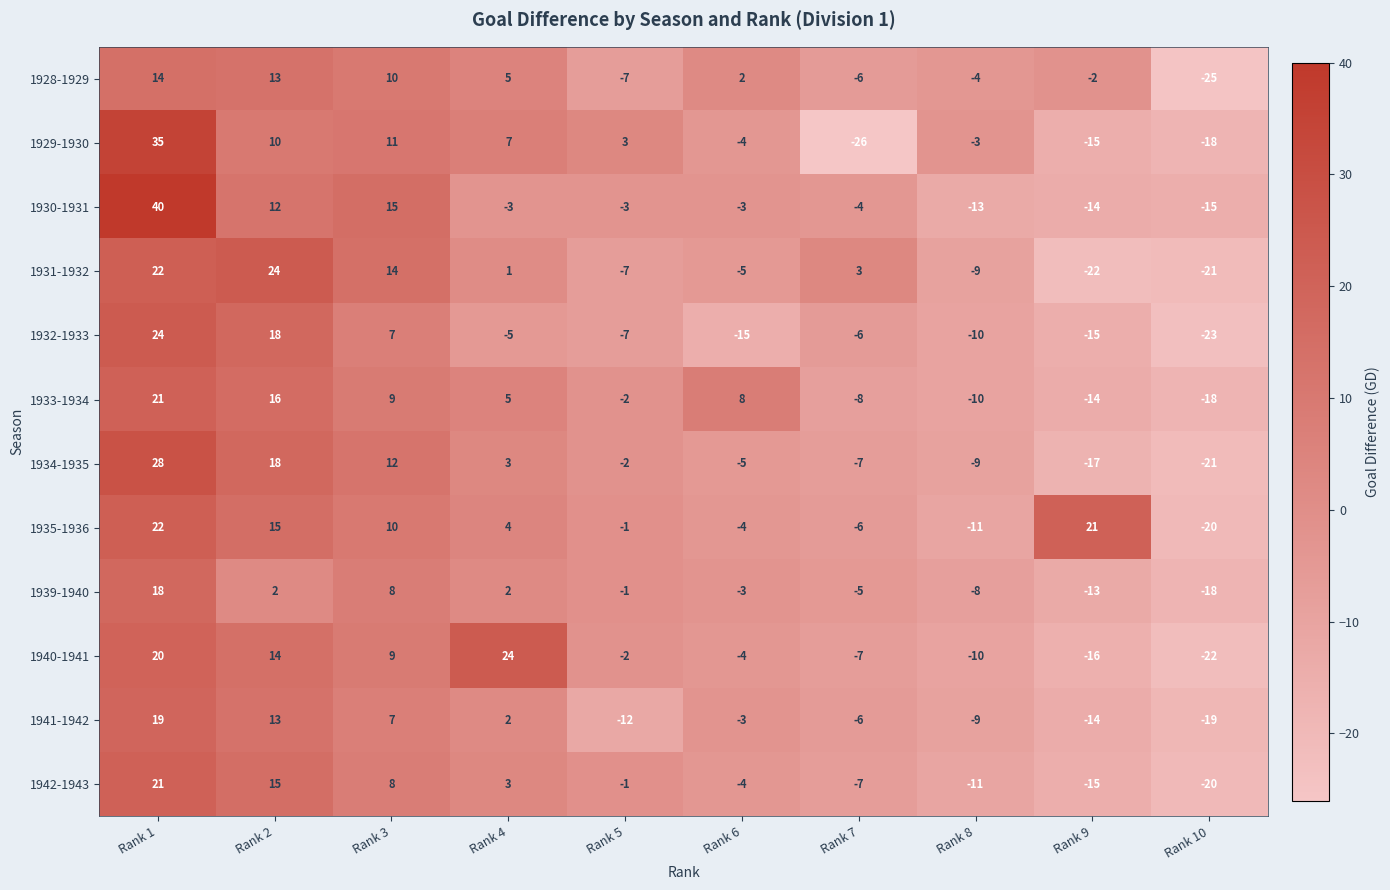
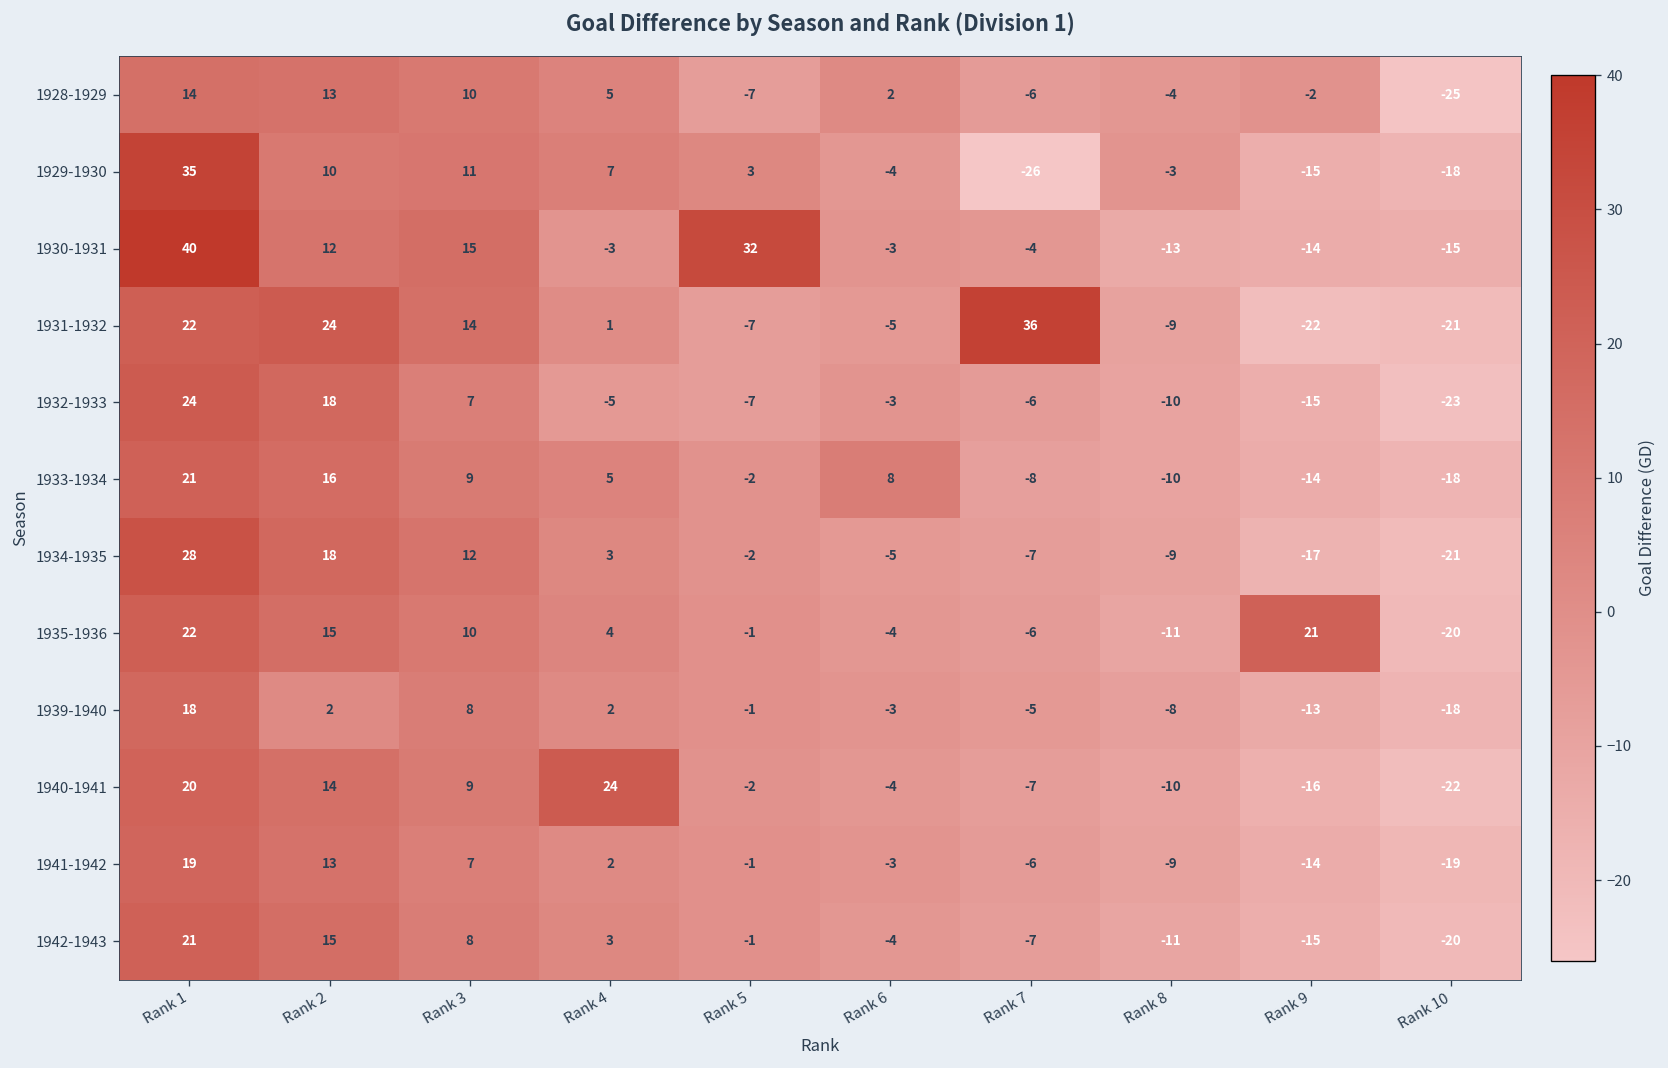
  {
    "1928-1929": {
      "Rank 1": 14,
      "Rank 2": 13,
      "Rank 3": 10,
      "Rank 4": 5,
      "Rank 5": -7,
      "Rank 6": 2,
      "Rank 7": -6,
      "Rank 8": -4,
      "Rank 9": -2,
      "Rank 10": -25
    },
    "1929-1930": {
      "Rank 1": 35,
      "Rank 2": 10,
      "Rank 3": 11,
      "Rank 4": 7,
      "Rank 5": 3,
      "Rank 6": -4,
      "Rank 7": -26,
      "Rank 8": -3,
      "Rank 9": -15,
      "Rank 10": -18
    },
    "1930-1931": {
      "Rank 1": 40,
      "Rank 2": 12,
      "Rank 3": 15,
      "Rank 4": -3,
-     "Rank 5": -3,
+     "Rank 5": 32,
      "Rank 6": -3,
      "Rank 7": -4,
      "Rank 8": -13,
      "Rank 9": -14,
      "Rank 10": -15
    },
    "1931-1932": {
      "Rank 1": 22,
      "Rank 2": 24,
      "Rank 3": 14,
      "Rank 4": 1,
      "Rank 5": -7,
      "Rank 6": -5,
-     "Rank 7": 3,
+     "Rank 7": 36,
      "Rank 8": -9,
      "Rank 9": -22,
      "Rank 10": -21
    },
    "1932-1933": {
      "Rank 1": 24,
      "Rank 2": 18,
      "Rank 3": 7,
      "Rank 4": -5,
      "Rank 5": -7,
-     "Rank 6": -15,
+     "Rank 6": -3,
      "Rank 7": -6,
      "Rank 8": -10,
      "Rank 9": -15,
      "Rank 10": -23
    },
    "1933-1934": {
      "Rank 1": 21,
      "Rank 2": 16,
      "Rank 3": 9,
      "Rank 4": 5,
      "Rank 5": -2,
      "Rank 6": 8,
      "Rank 7": -8,
      "Rank 8": -10,
      "Rank 9": -14,
      "Rank 10": -18
    },
    "1934-1935": {
      "Rank 1": 28,
      "Rank 2": 18,
      "Rank 3": 12,
      "Rank 4": 3,
      "Rank 5": -2,
      "Rank 6": -5,
      "Rank 7": -7,
      "Rank 8": -9,
      "Rank 9": -17,
      "Rank 10": -21
    },
    "1935-1936": {
      "Rank 1": 22,
      "Rank 2": 15,
      "Rank 3": 10,
      "Rank 4": 4,
      "Rank 5": -1,
      "Rank 6": -4,
      "Rank 7": -6,
      "Rank 8": -11,
      "Rank 9": 21,
      "Rank 10": -20
    },
    "1939-1940": {
      "Rank 1": 18,
      "Rank 2": 2,
      "Rank 3": 8,
      "Rank 4": 2,
      "Rank 5": -1,
      "Rank 6": -3,
      "Rank 7": -5,
      "Rank 8": -8,
      "Rank 9": -13,
      "Rank 10": -18
    },
    "1940-1941": {
      "Rank 1": 20,
      "Rank 2": 14,
      "Rank 3": 9,
      "Rank 4": 24,
      "Rank 5": -2,
      "Rank 6": -4,
      "Rank 7": -7,
      "Rank 8": -10,
      "Rank 9": -16,
      "Rank 10": -22
    },
    "1941-1942": {
      "Rank 1": 19,
      "Rank 2": 13,
      "Rank 3": 7,
      "Rank 4": 2,
-     "Rank 5": -12,
+     "Rank 5": -1,
      "Rank 6": -3,
      "Rank 7": -6,
      "Rank 8": -9,
      "Rank 9": -14,
      "Rank 10": -19
    },
    "1942-1943": {
      "Rank 1": 21,
      "Rank 2": 15,
      "Rank 3": 8,
      "Rank 4": 3,
      "Rank 5": -1,
      "Rank 6": -4,
      "Rank 7": -7,
      "Rank 8": -11,
      "Rank 9": -15,
      "Rank 10": -20
    }
  }
